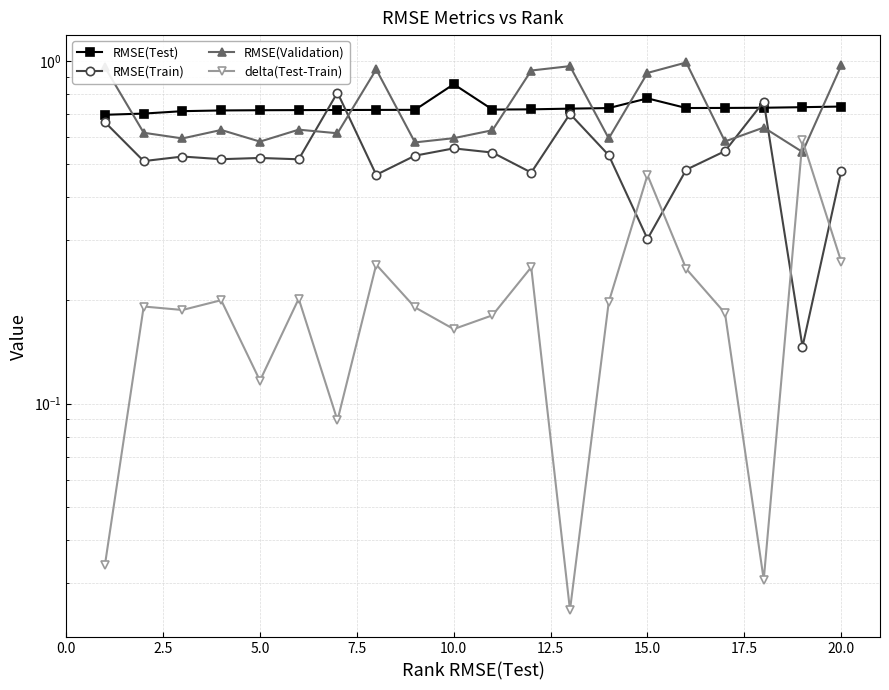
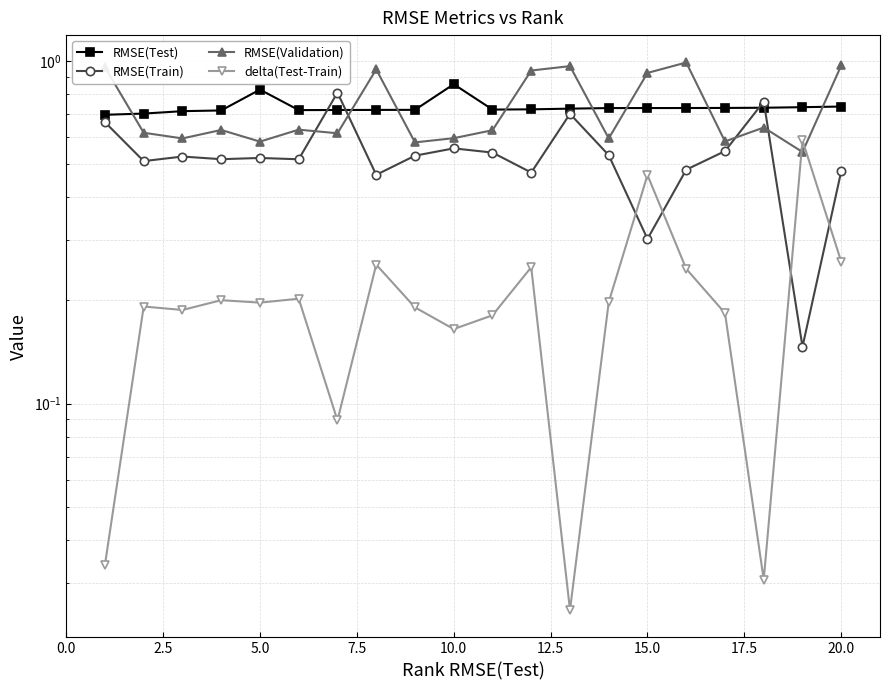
  {
    "RMSE(Test)": {
-     "5.0": 0.72,
+     "5.0": 0.82,
      "10.0": 0.86,
-     "15.0": 0.78,
+     "15.0": 0.73,
      "20.0": 0.74
    },
    "delta(Test-Train)": {
-     "5.0": 0.117,
+     "5.0": 0.20,
      "10.0": 0.16,
      "15.0": 0.46,
      "20.0": 0.26
    }
  }
